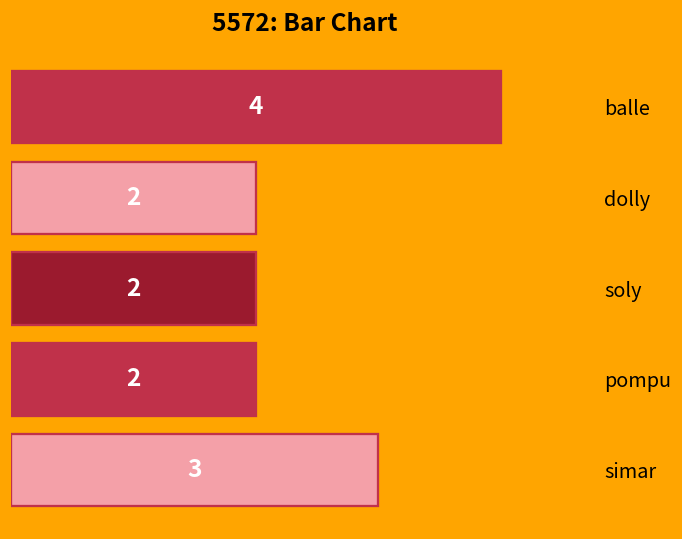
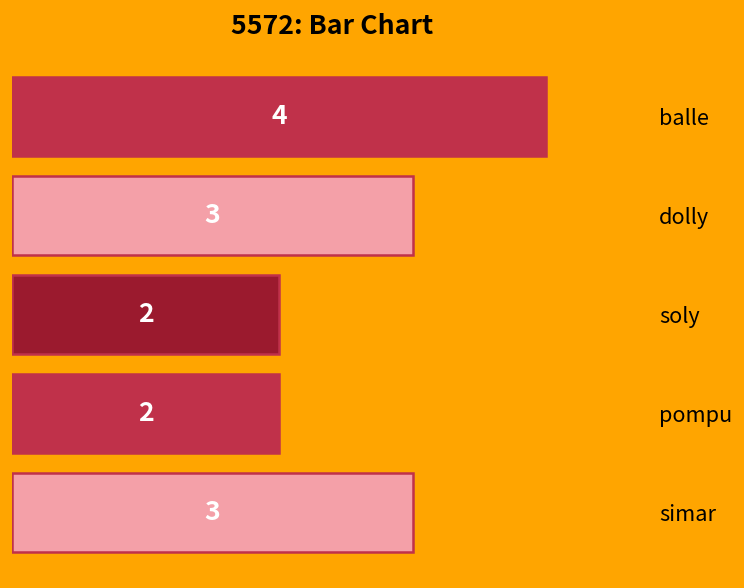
  {
    "balle": 4,
-   "dolly": 2,
+   "dolly": 3,
    "soly": 2,
    "pompu": 2,
    "simar": 3
  }
